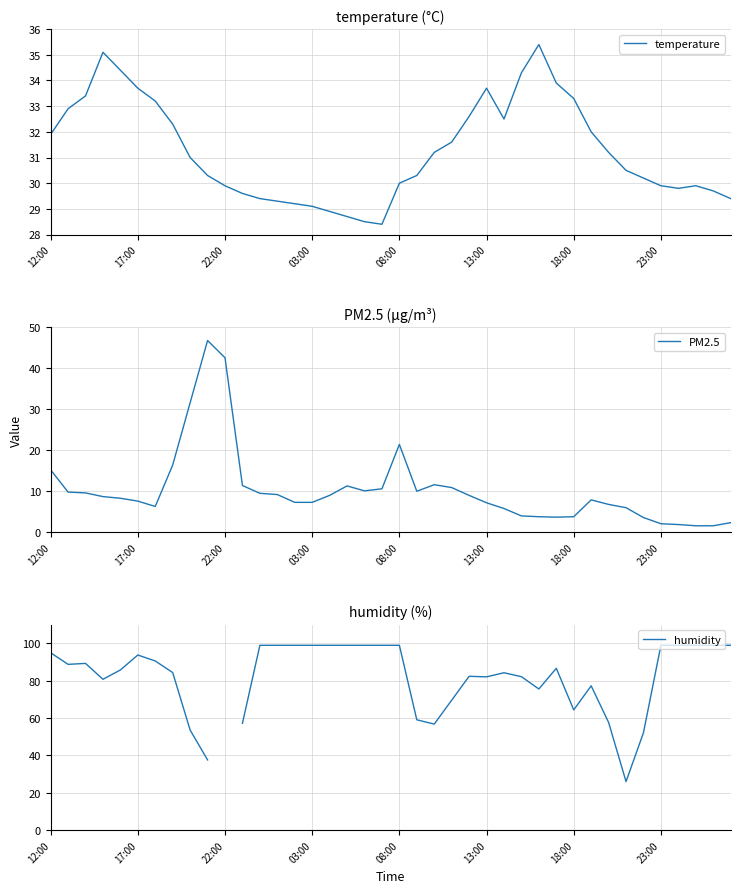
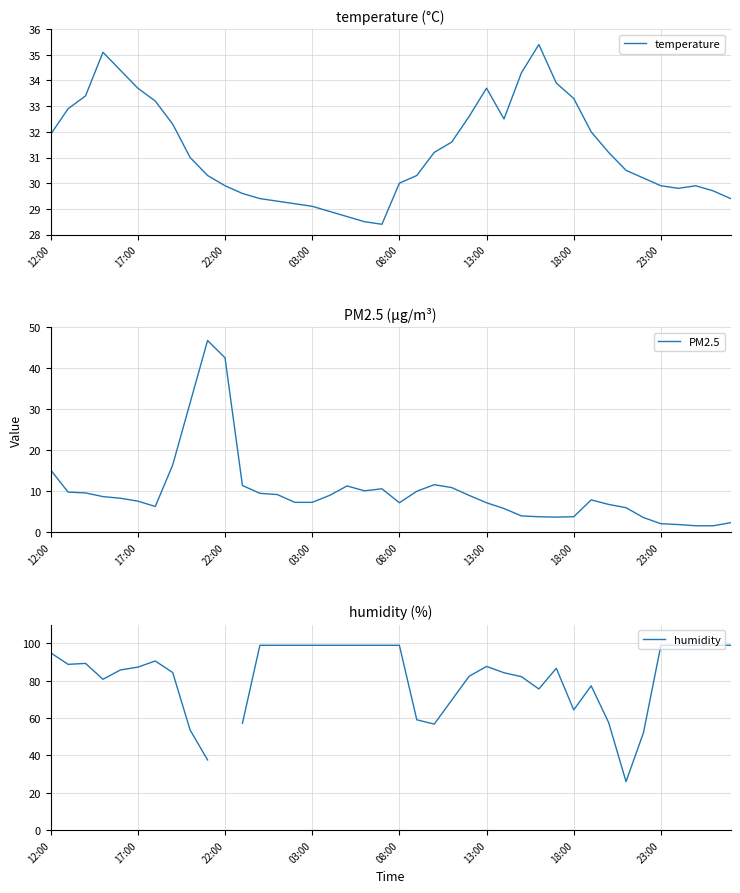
  {
    "temperature (°C)": {
      "08:00": 30.0
    },
    "PM2.5 (μg/m³)": {
-     "08:00": 21
+     "08:00": 7
    },
    "humidity (%)": {
      "12:00": 95,
-     "17:00": 94,
+     "17:00": 87,
      "03:00": 99,
      "08:00": 99,
-     "13:00": 82,
+     "13:00": 88,
      "18:00": 64
    }
  }
